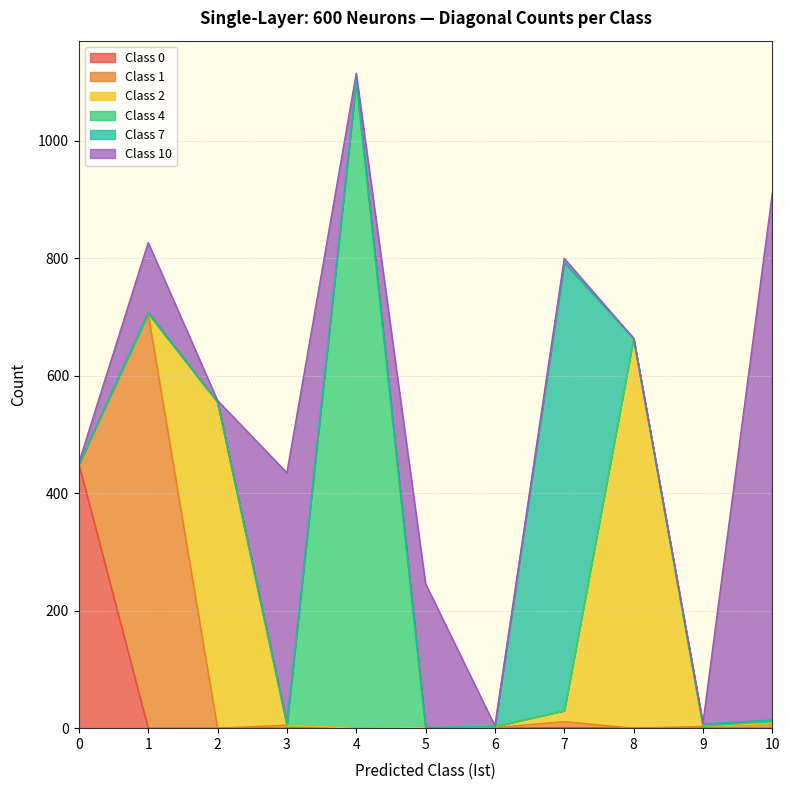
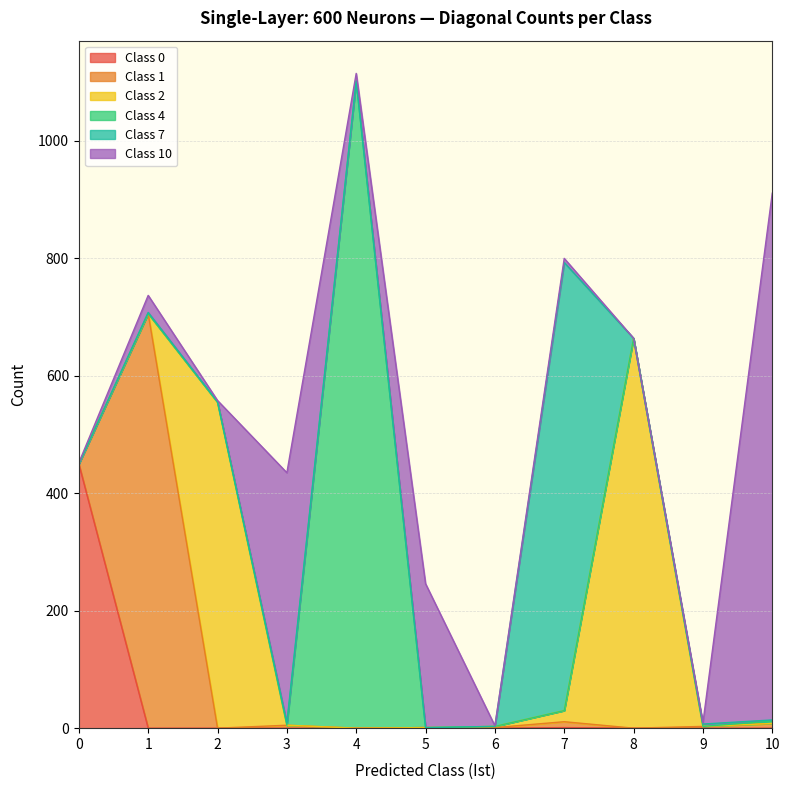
  {
    "Class 10": {
-     "1": 120,
+     "1": 30,
      "3": 430,
      "4": 10,
      "5": 250,
      "7": 10,
      "10": 900
    }
  }
